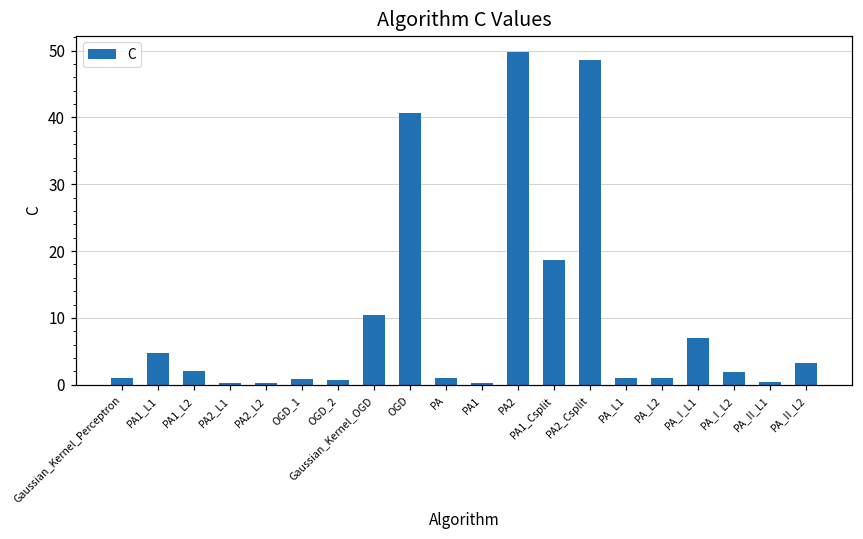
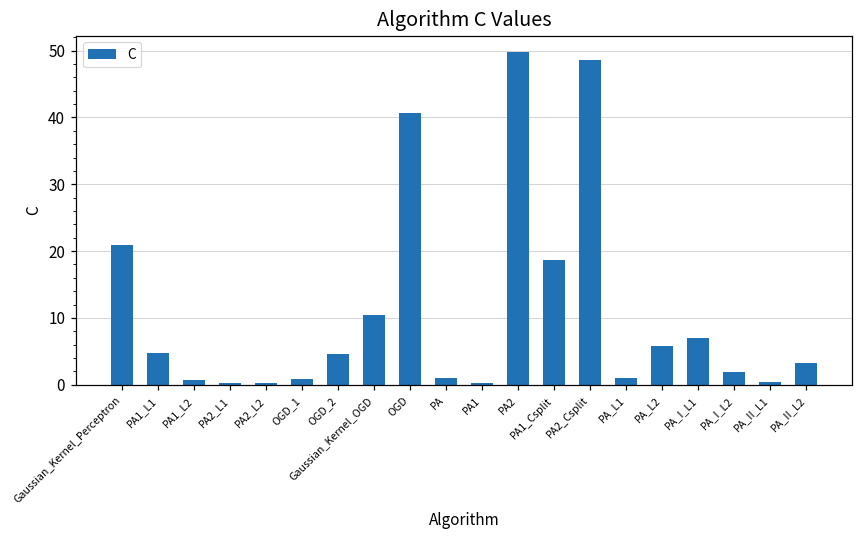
  {
-   "Gaussian_Kernel_Perceptron": 1,
+   "Gaussian_Kernel_Perceptron": 21,
    "PA1_L1": 5,
-   "PA1_L2": 2,
+   "PA1_L2": 1,
    "OGD_1": 1,
-   "OGD_2": 1,
+   "OGD_2": 5,
    "Gaussian_Kernel_OGD": 11,
    "OGD": 41,
    "PA": 1,
    "PA2": 50,
    "PA1_Csplit": 19,
    "PA2_Csplit": 49,
    "PA_L1": 1,
-   "PA_L2": 1,
+   "PA_L2": 6,
    "PA_I_L1": 7,
    "PA_I_L2": 2,
    "PA_II_L1": 0,
    "PA_II_L2": 3
  }
